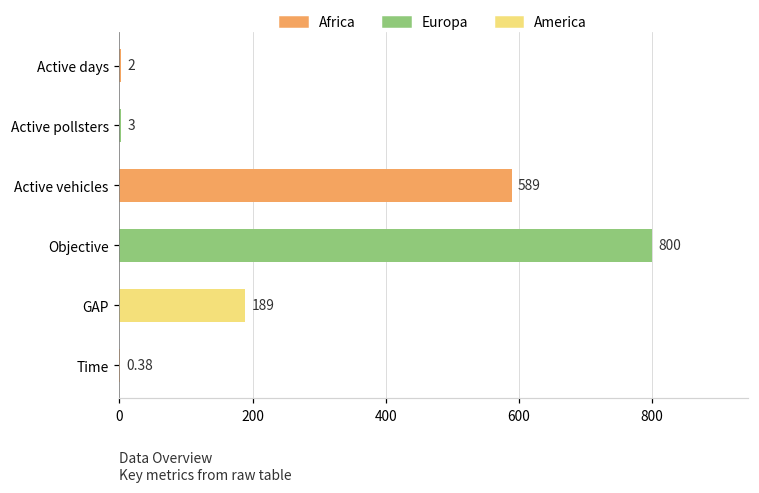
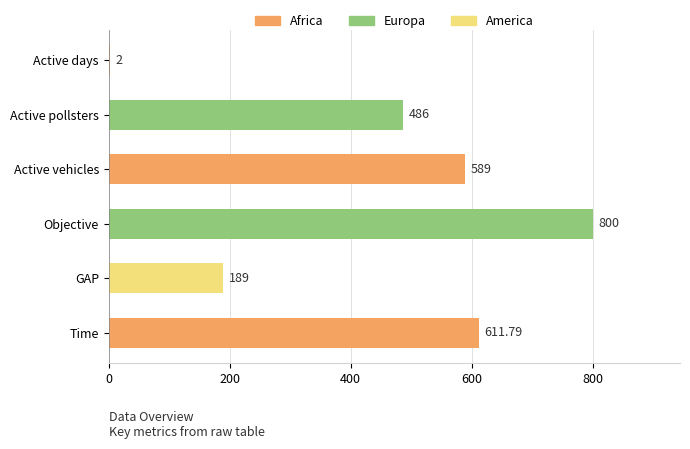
  {
    "Active days": 2,
-   "Active pollsters": 3,
+   "Active pollsters": 486,
    "Active vehicles": 589,
    "Objective": 800,
    "GAP": 189,
-   "Time": 0.38
+   "Time": 611.79
  }
